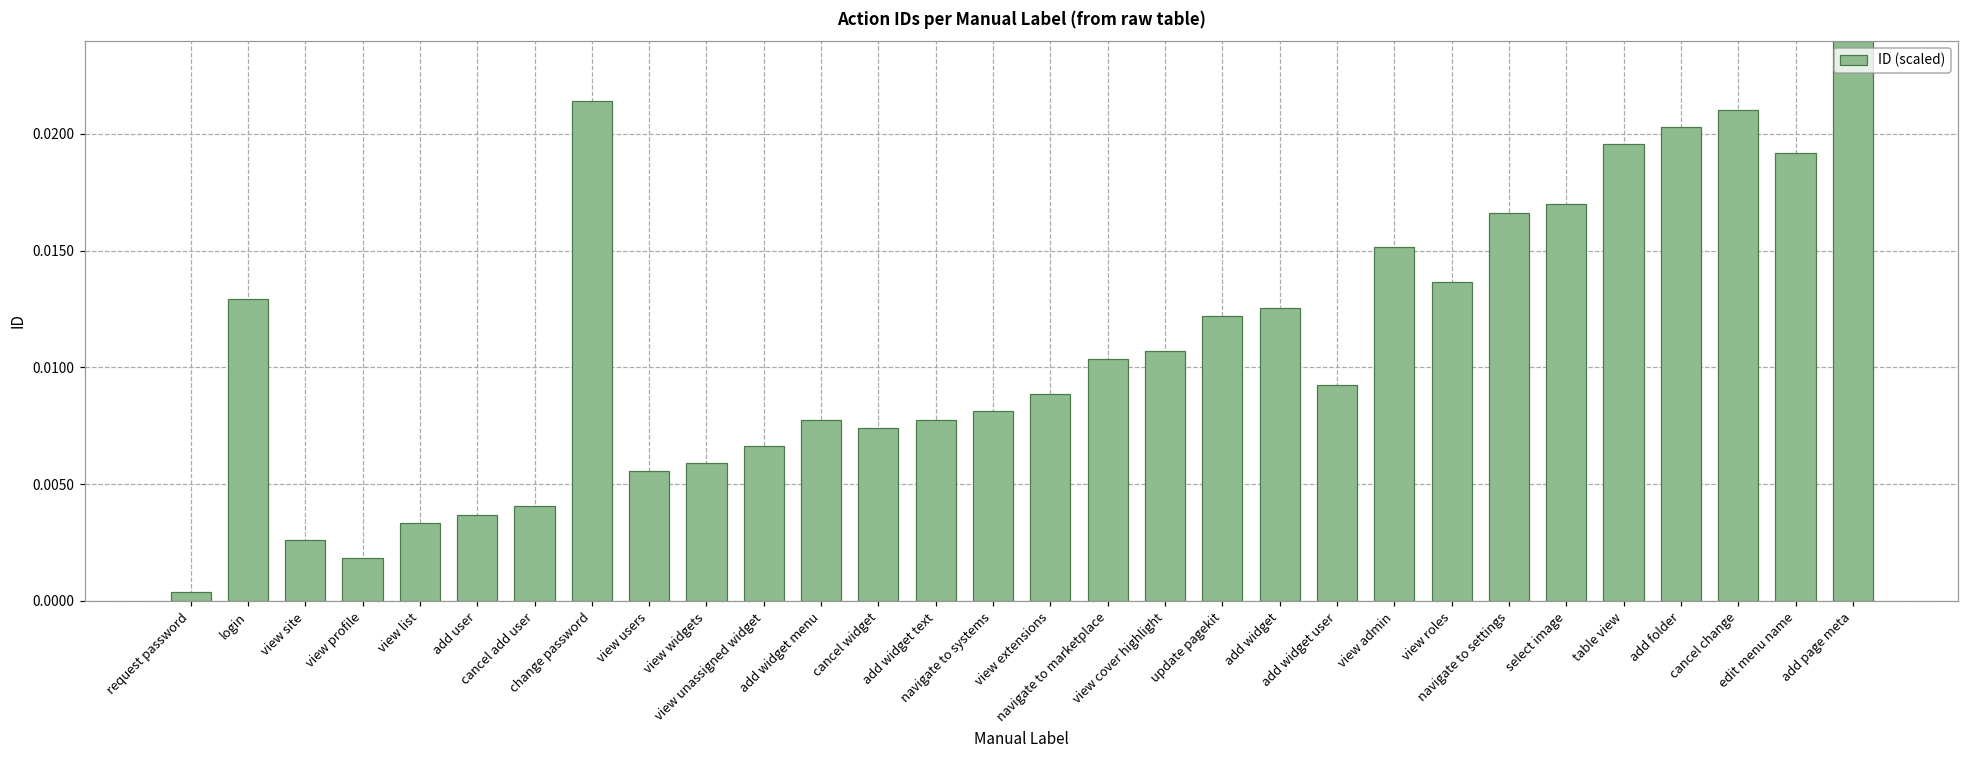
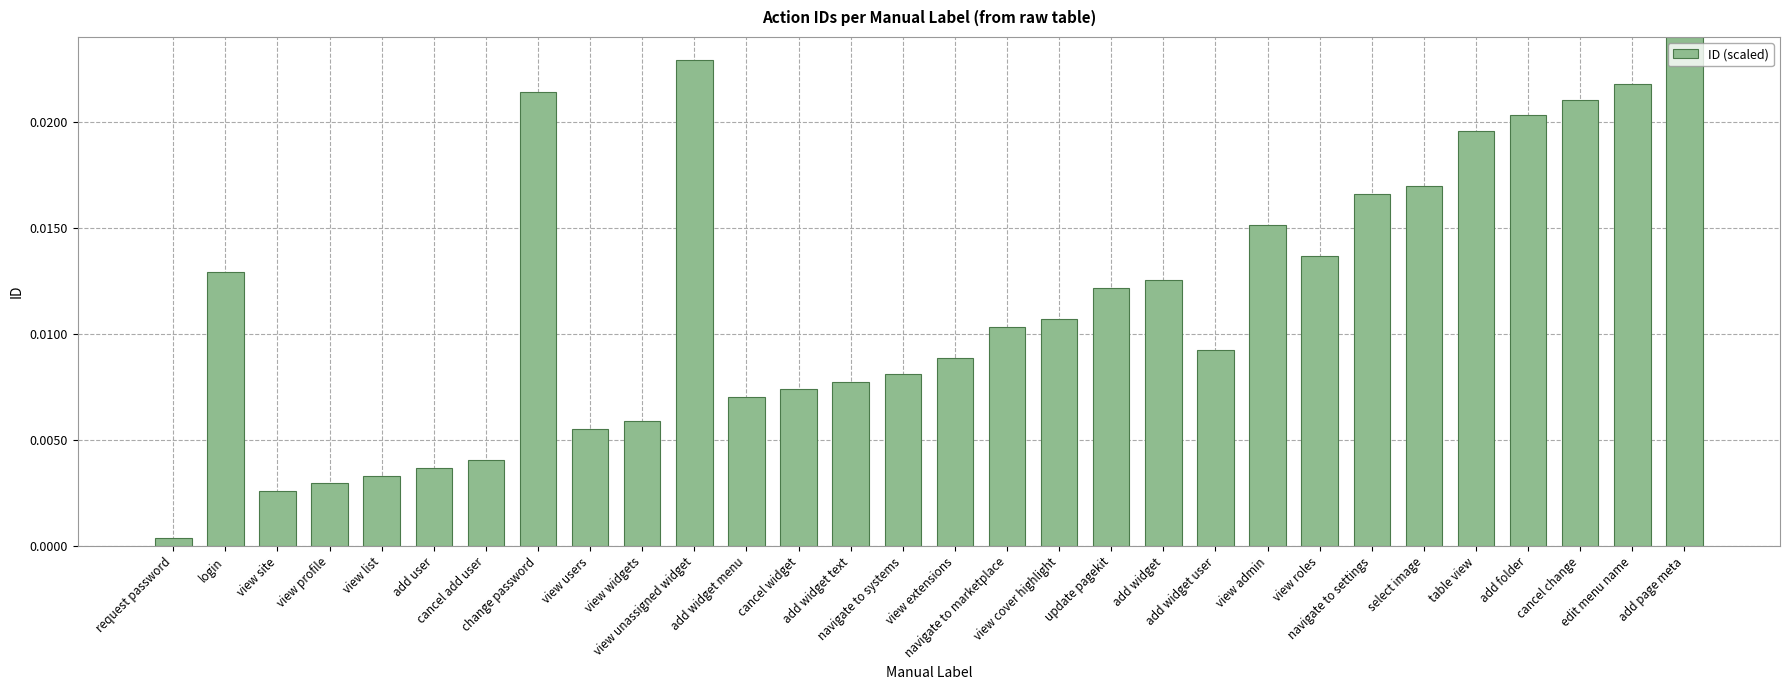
  {
    "request password": 0.0004,
    "login": 0.0129,
    "view site": 0.0026,
-   "view profile": 0.0018,
+   "view profile": 0.0030,
    "view list": 0.0033,
    "add user": 0.0037,
    "cancel add user": 0.0041,
    "change password": 0.0214,
    "view users": 0.0055,
    "view widgets": 0.0059,
-   "view unassigned widget": 0.0066,
-   "add widget menu": 0.0078,
+   "view unassigned widget": 0.0229,
+   "add widget menu": 0.0070,
    "cancel widget": 0.0074,
    "add widget text": 0.0078,
    "navigate to systems": 0.0081,
    "view extensions": 0.0089,
    "navigate to marketplace": 0.0103,
    "view cover highlight": 0.0107,
    "update pagekit": 0.0122,
    "add widget": 0.0126,
    "add widget user": 0.0092,
    "view admin": 0.0151,
    "view roles": 0.0137,
    "navigate to settings": 0.0166,
    "select image": 0.0170,
    "table view": 0.0196,
    "add folder": 0.0203,
    "cancel change": 0.0210,
-   "edit menu name": 0.0192,
+   "edit menu name": 0.0218,
    "add page meta": 0.0240
  }
